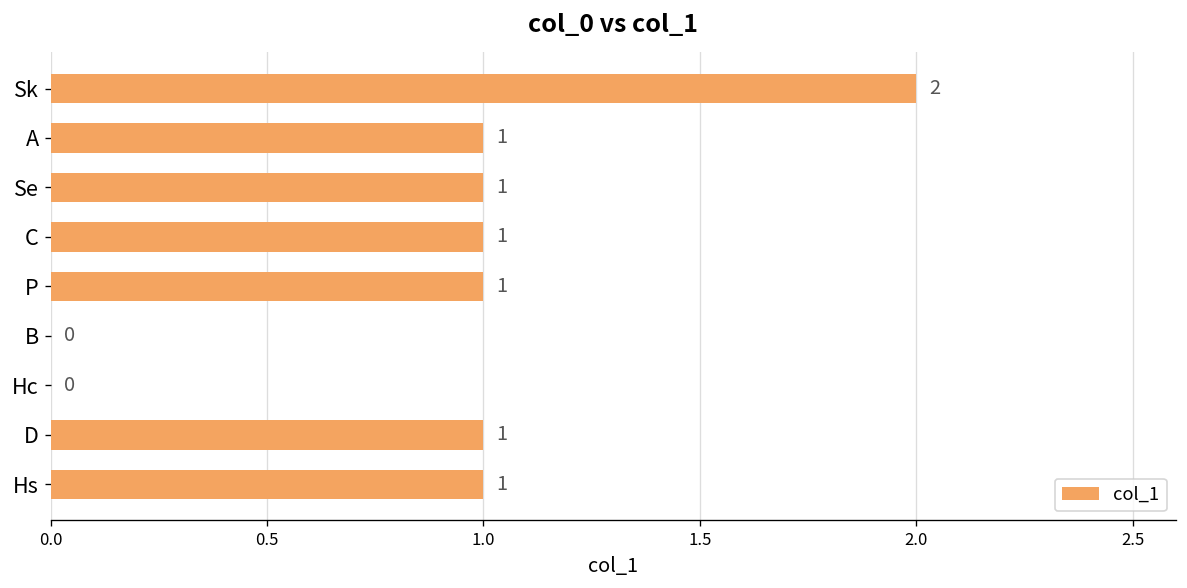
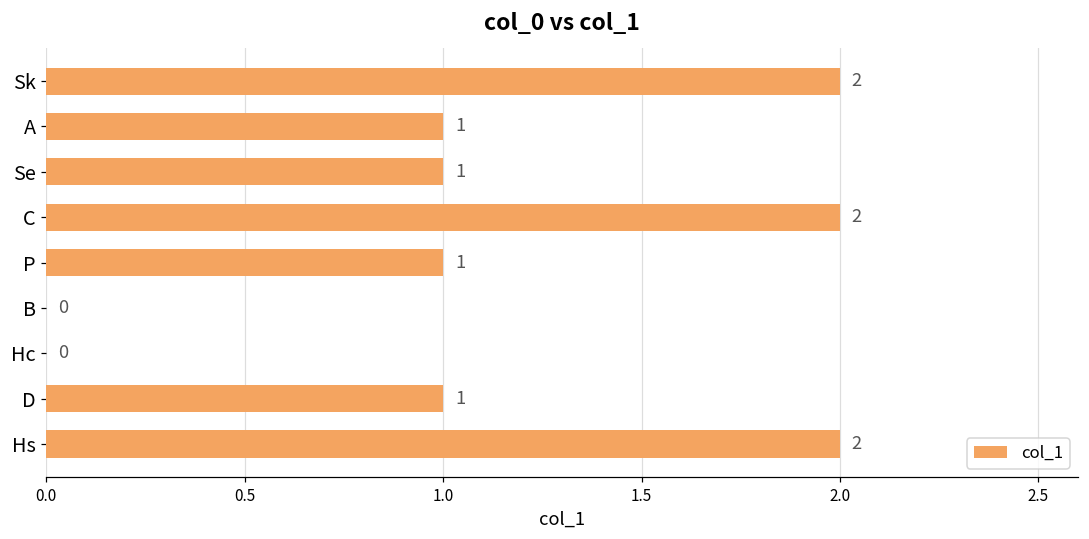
  {
    "Sk": 2,
    "A": 1,
    "Se": 1,
-   "C": 1,
+   "C": 2,
    "P": 1,
    "B": 0,
    "Hc": 0,
    "D": 1,
-   "Hs": 1
+   "Hs": 2
  }
